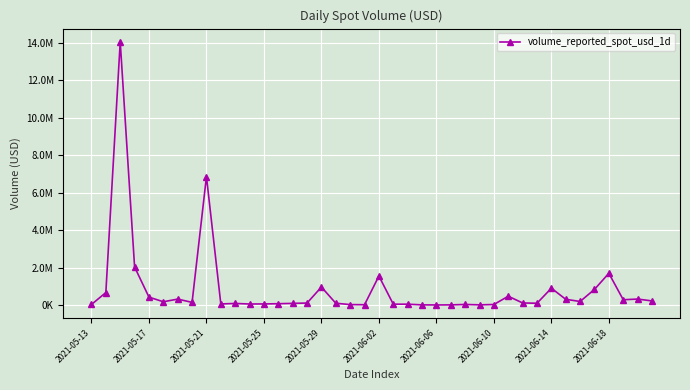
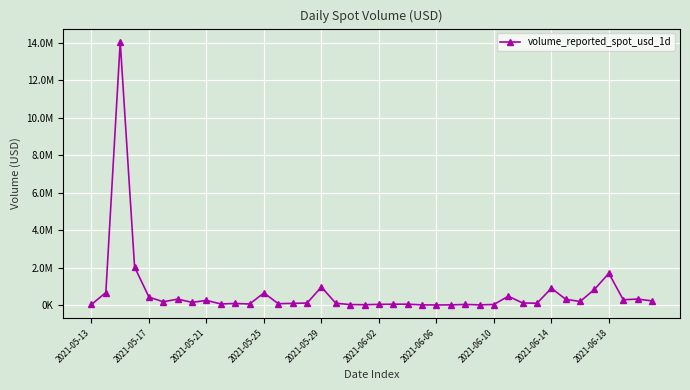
  {
    "2021-05-13": 0,
    "2021-05-17": 400000,
-   "2021-05-21": 6900000,
-   "2021-05-25": 100000,
+   "2021-05-21": 300000,
+   "2021-05-25": 700000,
    "2021-05-29": 1000000,
-   "2021-06-02": 1600000,
+   "2021-06-02": 0,
    "2021-06-06": 0,
    "2021-06-10": 0,
    "2021-06-14": 900000,
    "2021-06-18": 1700000
  }
